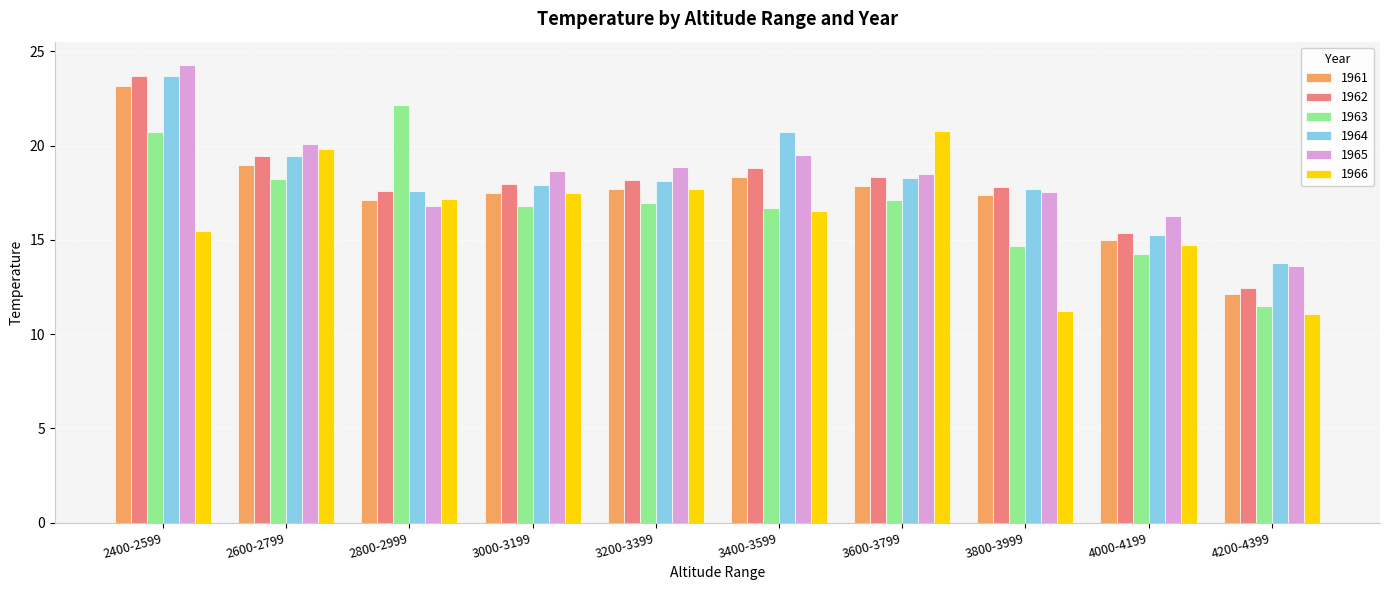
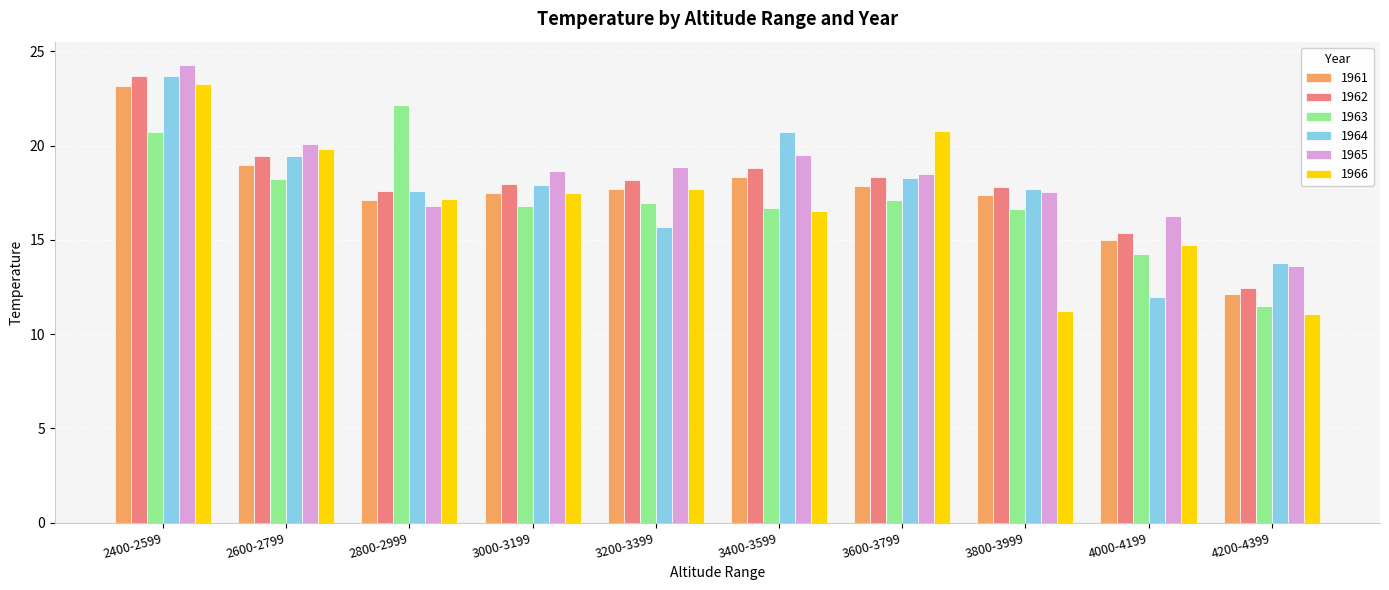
  {
    "1963": {
      "2400-2599": 20.7,
      "2600-2799": 18.2,
      "2800-2999": 22.1,
      "3000-3199": 16.8,
      "3200-3399": 17.0,
      "3400-3599": 16.7,
      "3600-3799": 17.1,
-     "3800-3999": 14.7,
+     "3800-3999": 16.6,
      "4000-4199": 14.3,
      "4200-4399": 11.5
    },
    "1964": {
      "2400-2599": 23.7,
      "2600-2799": 19.4,
      "2800-2999": 17.6,
      "3000-3199": 17.9,
-     "3200-3399": 18.1,
+     "3200-3399": 15.7,
      "3400-3599": 20.7,
      "3600-3799": 18.3,
      "3800-3999": 17.7,
-     "4000-4199": 15.2,
+     "4000-4199": 12.0,
      "4200-4399": 13.7
    },
    "1965": {
      "2400-2599": 24.3,
      "2600-2799": 20.1,
      "2800-2999": 16.8,
      "3000-3199": 18.7,
      "3200-3399": 18.8,
      "3400-3599": 19.5,
      "3600-3799": 18.5,
      "3800-3999": 17.5,
      "4000-4199": 16.3,
      "4200-4399": 13.6
    },
    "1966": {
-     "2400-2599": 15.5,
+     "2400-2599": 23.3,
      "2600-2799": 19.8,
      "2800-2999": 17.2,
      "3000-3199": 17.5,
      "3200-3399": 17.7,
      "3400-3599": 16.5,
      "3600-3799": 20.8,
      "3800-3999": 11.2,
      "4000-4199": 14.7,
      "4200-4399": 11.1
    }
  }
